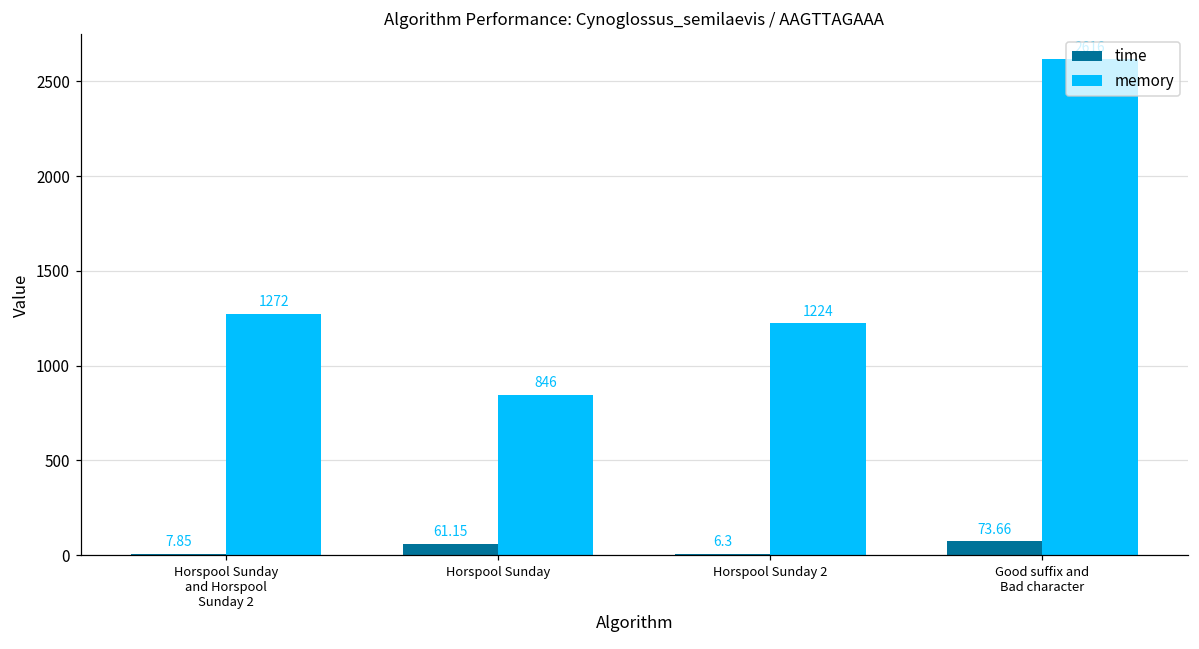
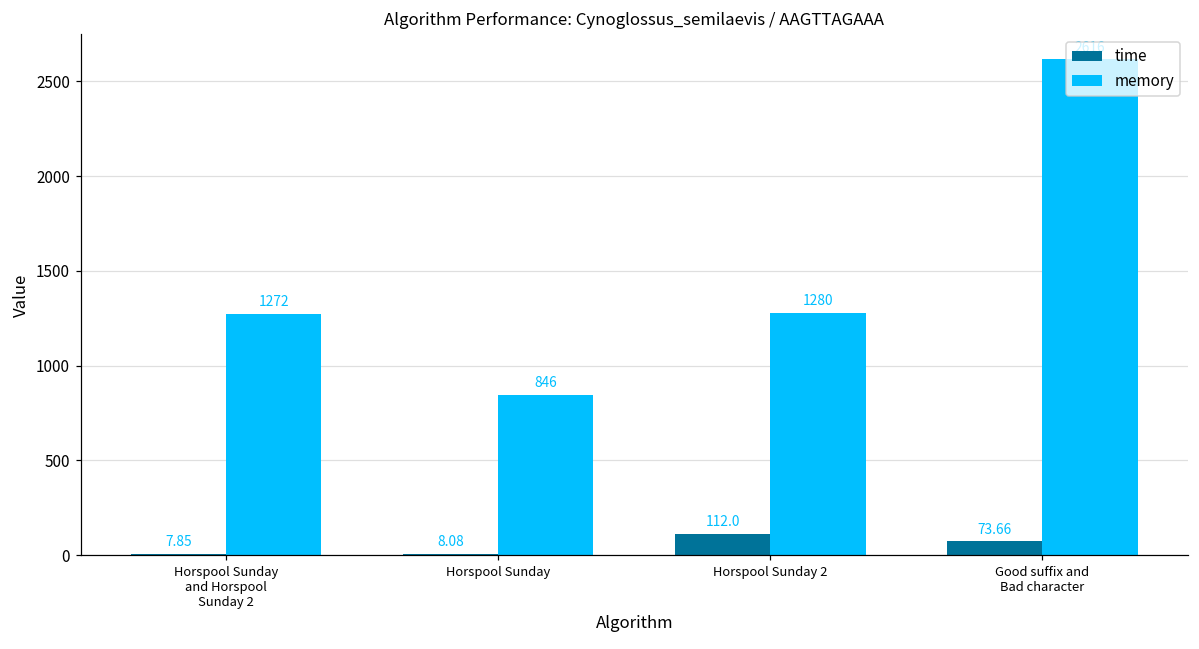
  {
    "time": {
      "Horspool Sunday and Horspool Sunday 2": 7.85,
-     "Horspool Sunday": 61.15,
-     "Horspool Sunday 2": 6.3,
+     "Horspool Sunday": 8.08,
+     "Horspool Sunday 2": 112.0,
      "Good suffix and Bad character": 73.66
    },
    "memory": {
      "Horspool Sunday and Horspool Sunday 2": 1272,
      "Horspool Sunday": 846,
-     "Horspool Sunday 2": 1224
+     "Horspool Sunday 2": 1280
    }
  }
